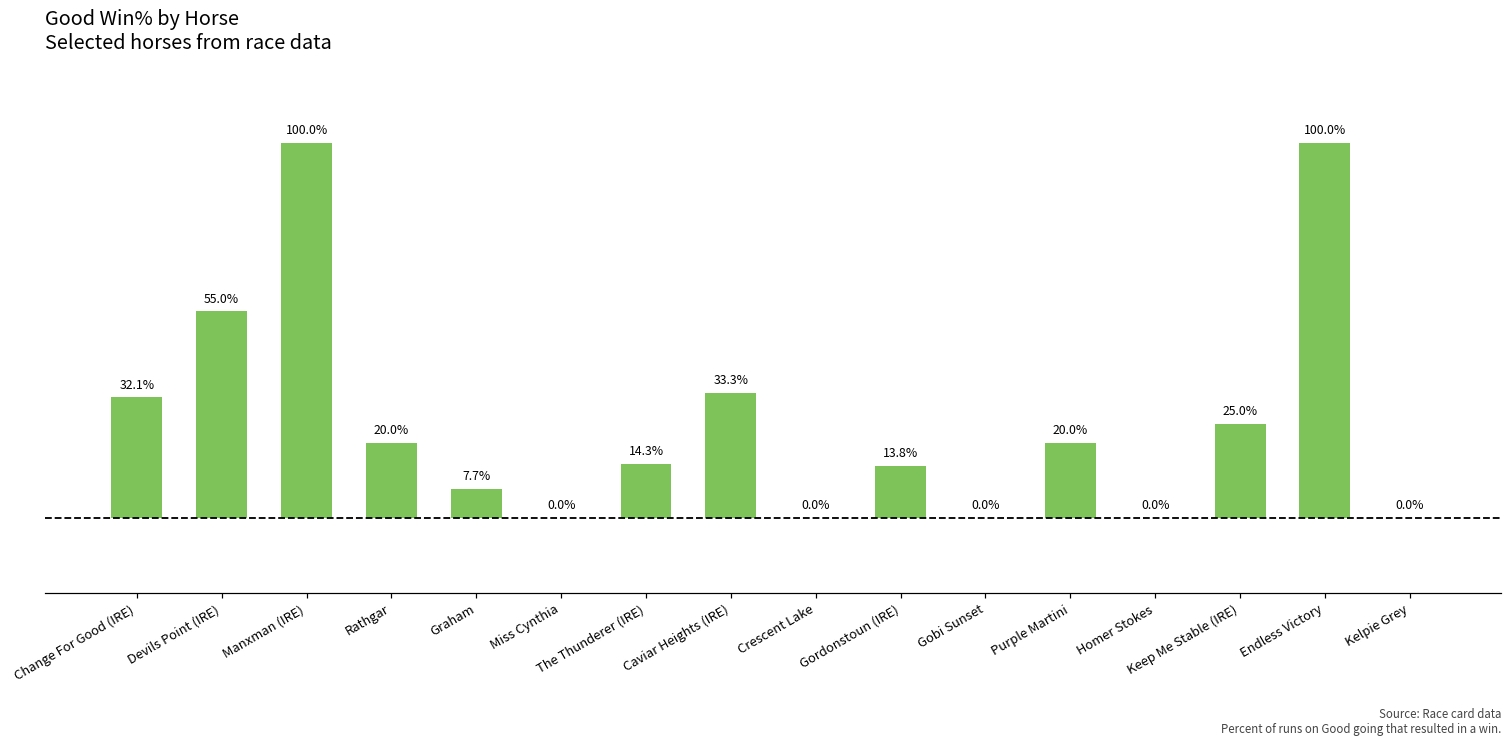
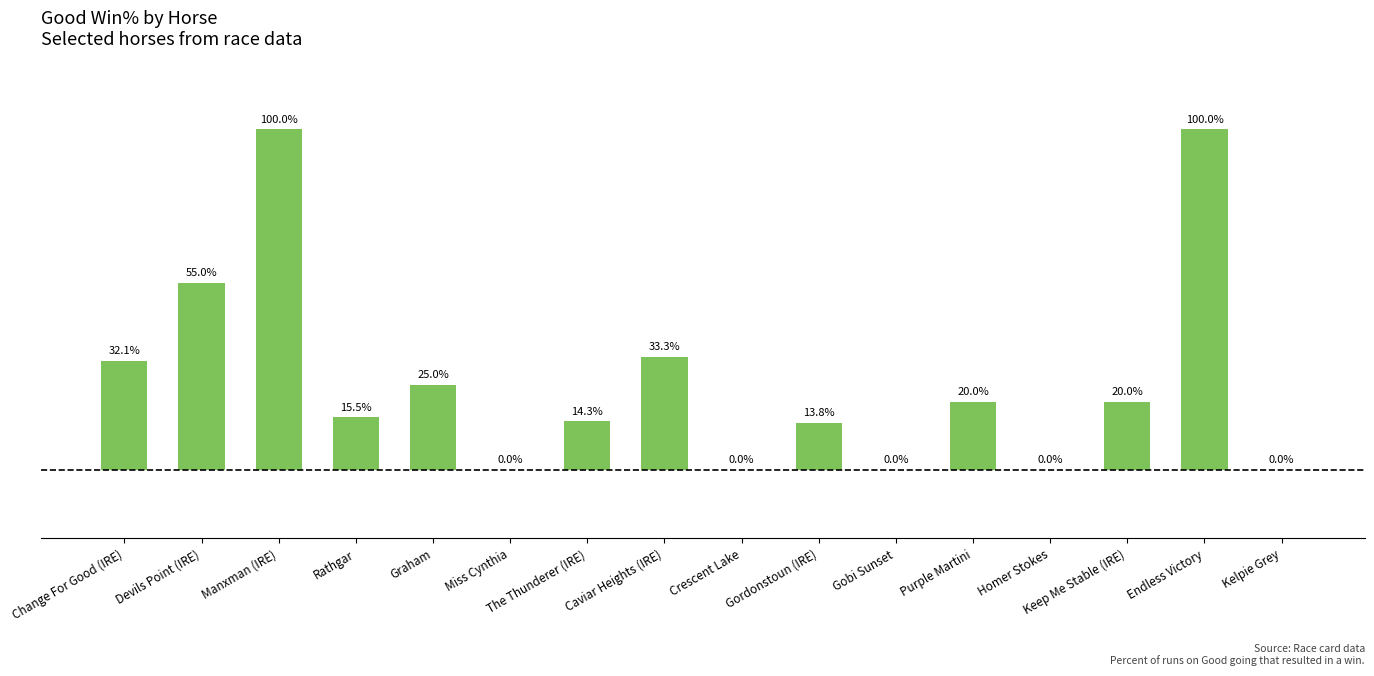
  {
    "Change For Good (IRE)": "32.1%",
    "Devils Point (IRE)": "55.0%",
    "Manxman (IRE)": "100.0%",
-   "Rathgar": "20.0%",
-   "Graham": "7.7%",
+   "Rathgar": "15.5%",
+   "Graham": "25.0%",
    "Miss Cynthia": "0.0%",
    "The Thunderer (IRE)": "14.3%",
    "Caviar Heights (IRE)": "33.3%",
    "Crescent Lake": "0.0%",
    "Gordonstoun (IRE)": "13.8%",
    "Gobi Sunset": "0.0%",
    "Purple Martini": "20.0%",
    "Homer Stokes": "0.0%",
-   "Keep Me Stable (IRE)": "25.0%",
+   "Keep Me Stable (IRE)": "20.0%",
    "Endless Victory": "100.0%",
    "Kelpie Grey": "0.0%"
  }
